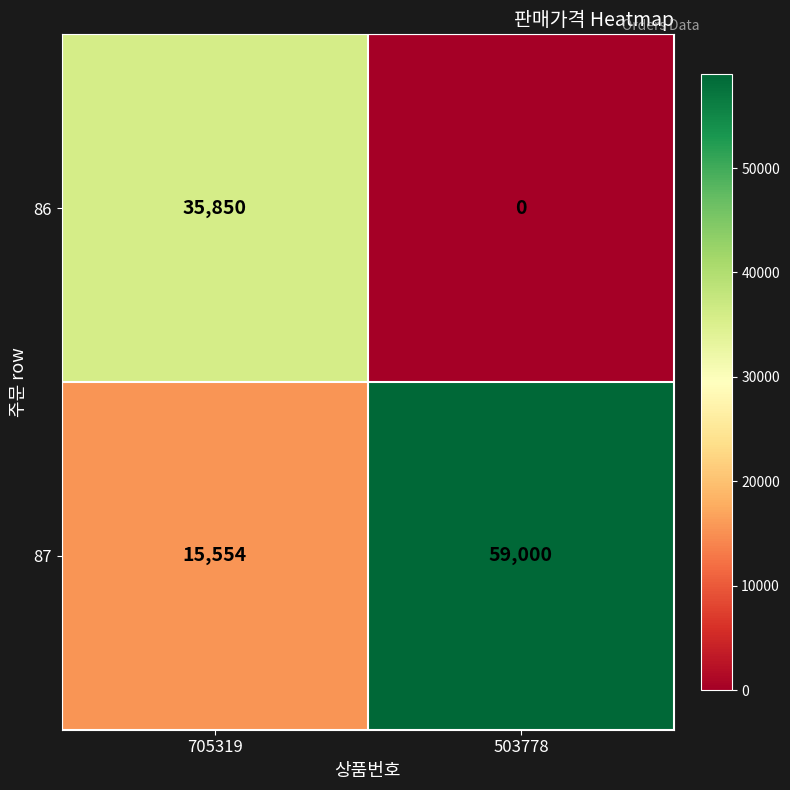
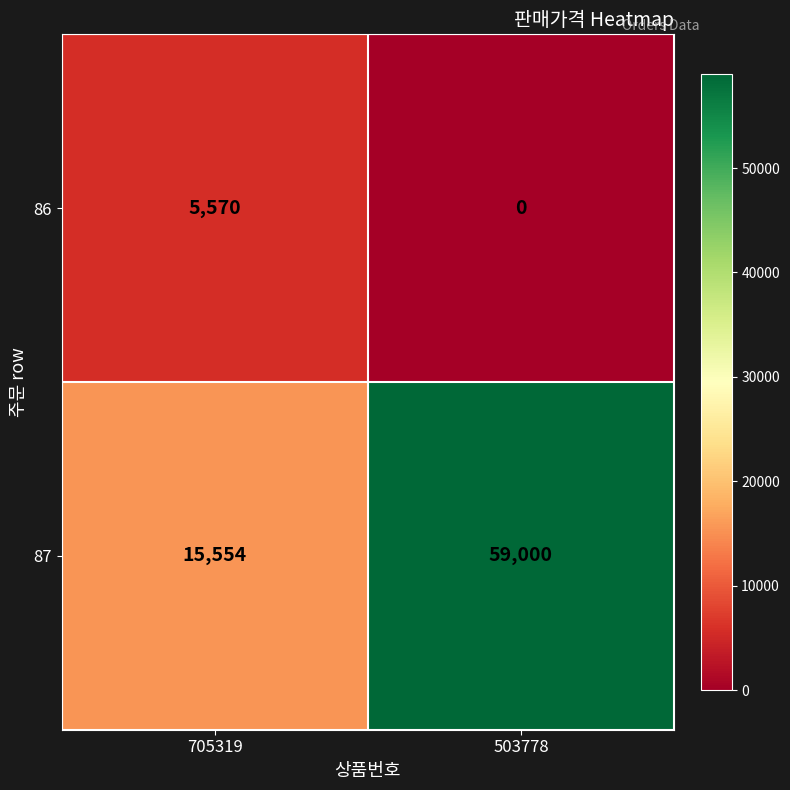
  {
    "86": {
-     "705319": "35,850",
+     "705319": "5,570",
      "503778": "0"
    },
    "87": {
      "705319": "15,554",
      "503778": "59,000"
    }
  }
